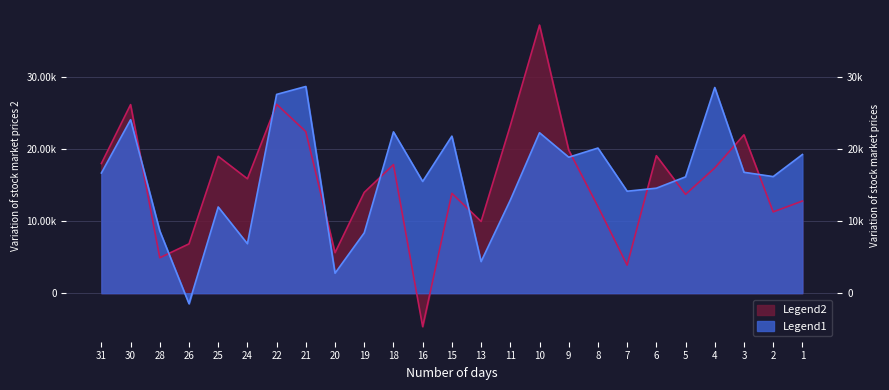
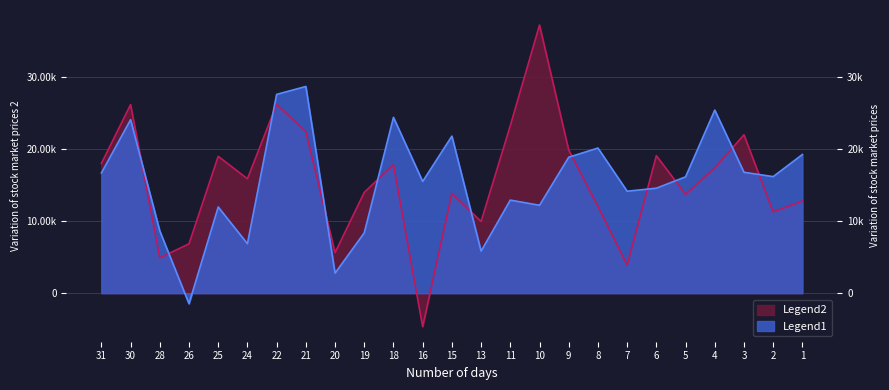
  {
    "Legend1": {
-     "18": 22000,
-     "13": 4000,
-     "10": 22000,
-     "4": 29000
+     "18": 24000,
+     "13": 6000,
+     "10": 12000,
+     "4": 25000
    }
  }
